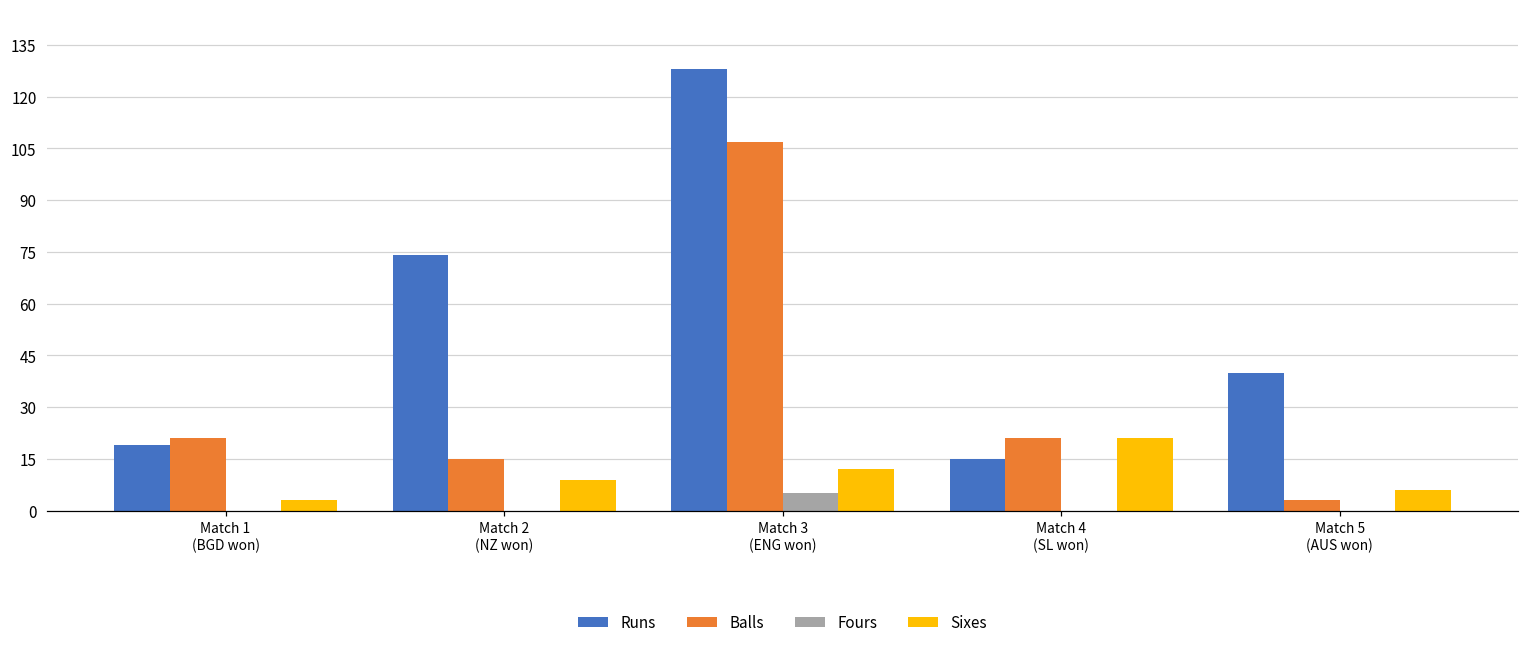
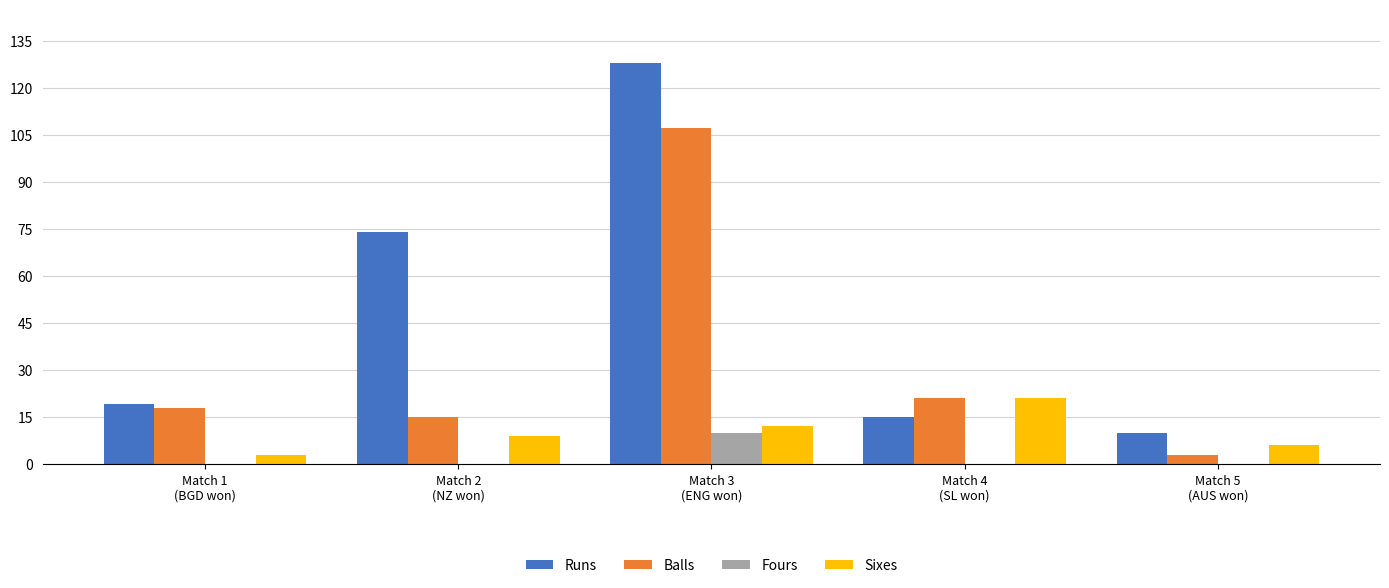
  {
    "Runs": {
      "Match 1 (BGD won)": 19,
      "Match 2 (NZ won)": 74,
      "Match 3 (ENG won)": 128,
      "Match 4 (SL won)": 15,
-     "Match 5 (AUS won)": 40
+     "Match 5 (AUS won)": 10
    },
    "Balls": {
-     "Match 1 (BGD won)": 21,
+     "Match 1 (BGD won)": 18,
      "Match 2 (NZ won)": 15,
      "Match 3 (ENG won)": 107,
      "Match 4 (SL won)": 21,
      "Match 5 (AUS won)": 3
    },
    "Fours": {
      "Match 1 (BGD won)": 0,
      "Match 2 (NZ won)": 0,
-     "Match 3 (ENG won)": 5,
+     "Match 3 (ENG won)": 10,
      "Match 4 (SL won)": 0,
      "Match 5 (AUS won)": 0
    },
    "Sixes": {
      "Match 1 (BGD won)": 3,
      "Match 2 (NZ won)": 9,
      "Match 3 (ENG won)": 12,
      "Match 4 (SL won)": 21,
      "Match 5 (AUS won)": 6
    }
  }
